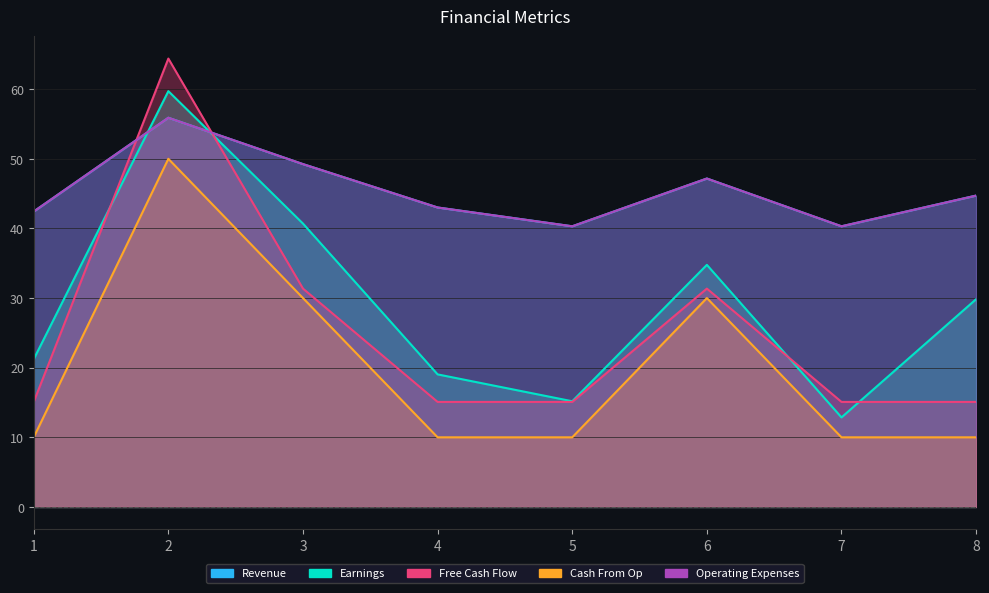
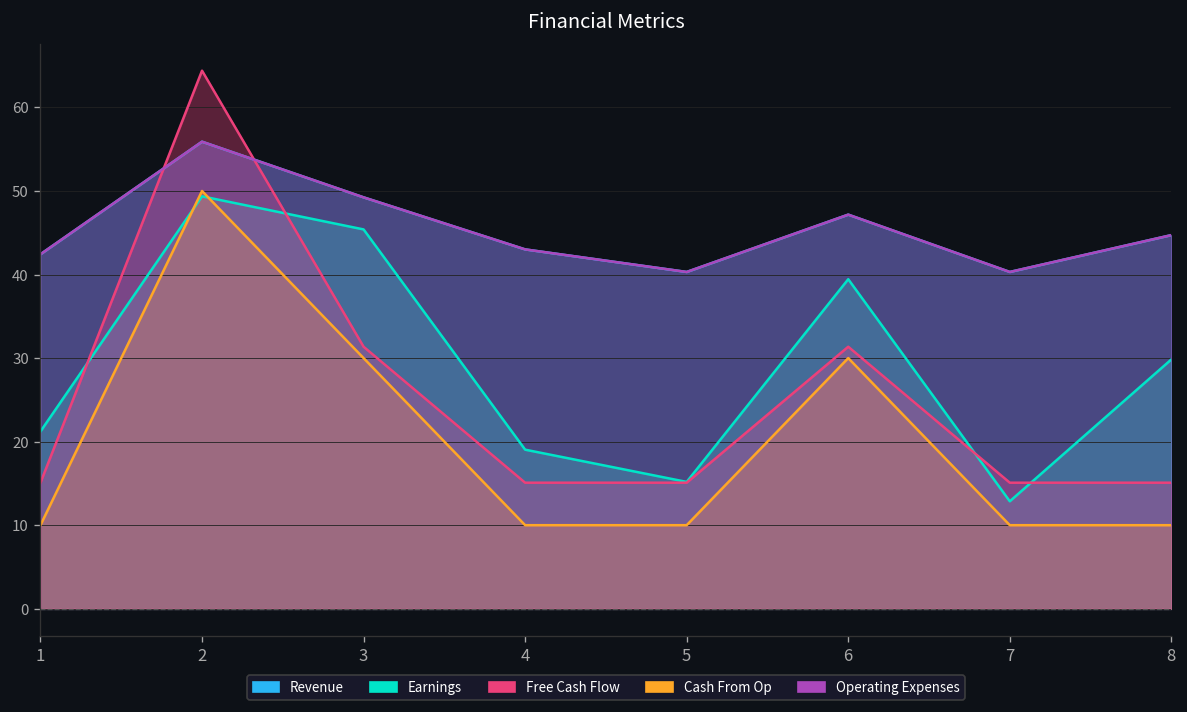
  {
    "Earnings": {
      "1": 21,
-     "2": 60,
-     "3": 41,
+     "2": 49,
+     "3": 45,
      "4": 19,
-     "6": 35,
+     "6": 39,
      "7": 13,
      "8": 30
    },
    "Cash From Op": {
      "1": 10,
      "2": 50,
      "3": 30,
      "4": 10,
      "5": 10,
      "6": 30,
      "7": 10,
      "8": 10
    }
  }
